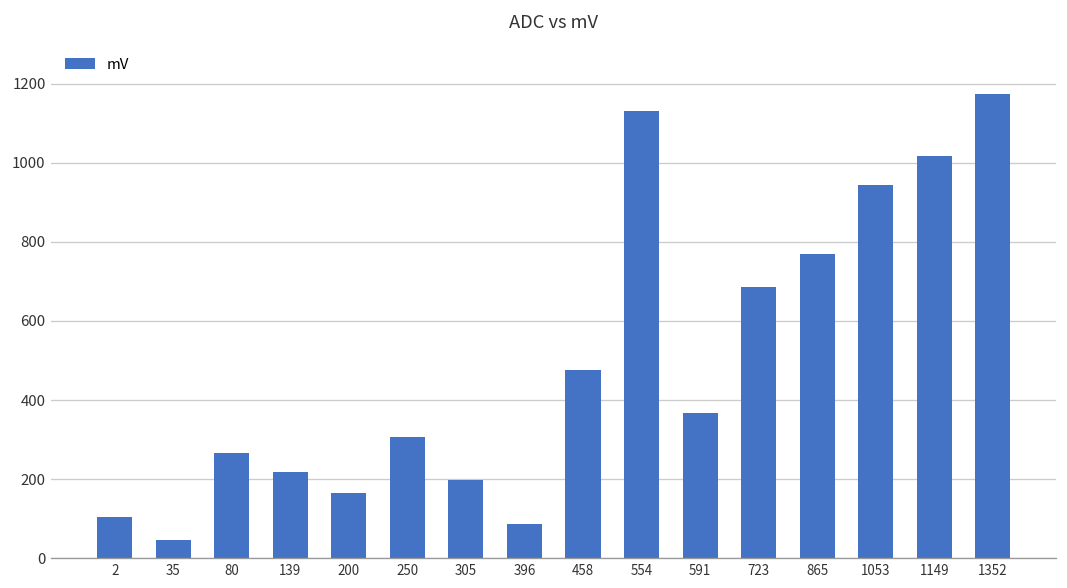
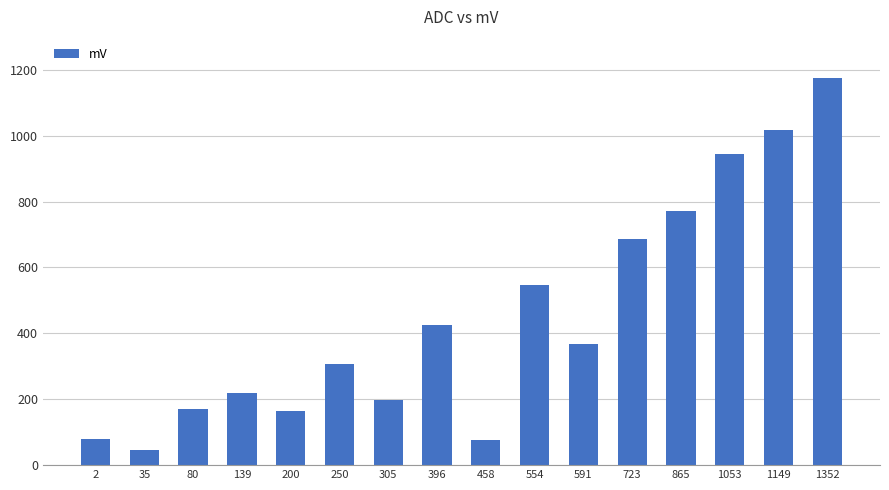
  {
-   "2": 110,
+   "2": 80,
    "35": 50,
-   "80": 270,
+   "80": 170,
    "139": 220,
    "200": 170,
    "250": 310,
    "305": 200,
-   "396": 90,
-   "458": 480,
-   "554": 1130,
+   "396": 430,
+   "458": 80,
+   "554": 550,
    "591": 370,
    "723": 690,
    "865": 770,
    "1053": 940,
    "1149": 1020,
    "1352": 1170
  }
